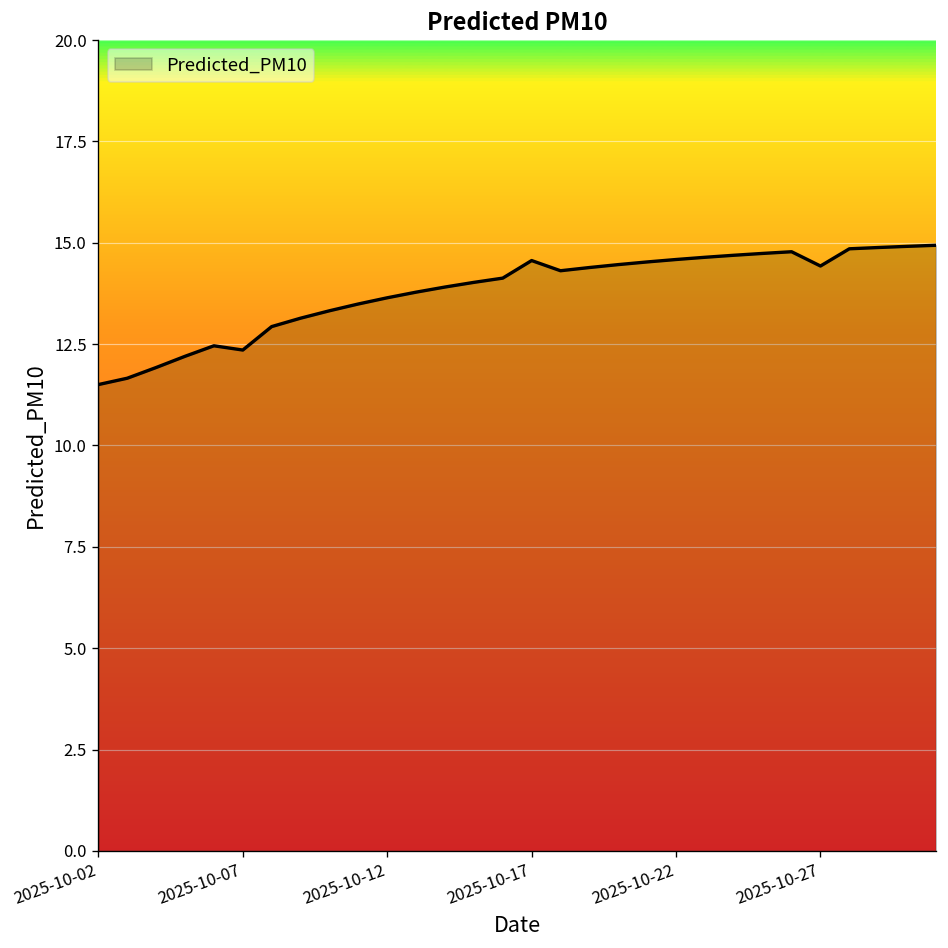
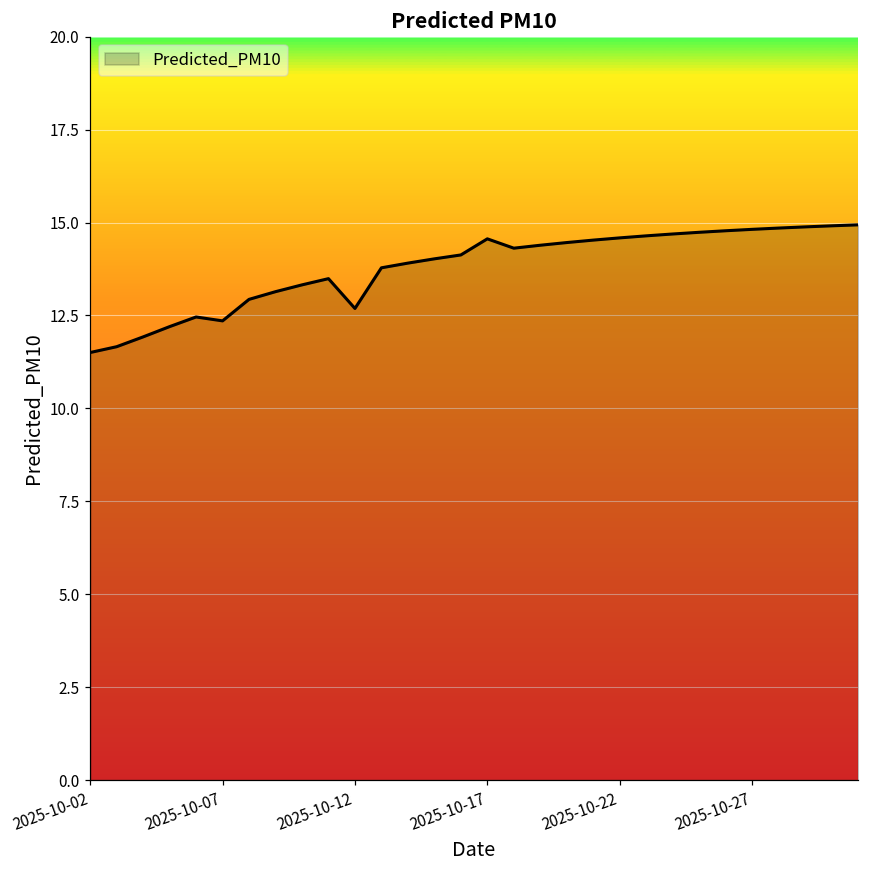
  {
    "2025-10-02": 11.5,
    "2025-10-07": 12.4,
-   "2025-10-12": 13.6,
+   "2025-10-12": 12.7,
    "2025-10-17": 14.6,
    "2025-10-22": 14.6,
-   "2025-10-27": 14.4
+   "2025-10-27": 14.8
  }
